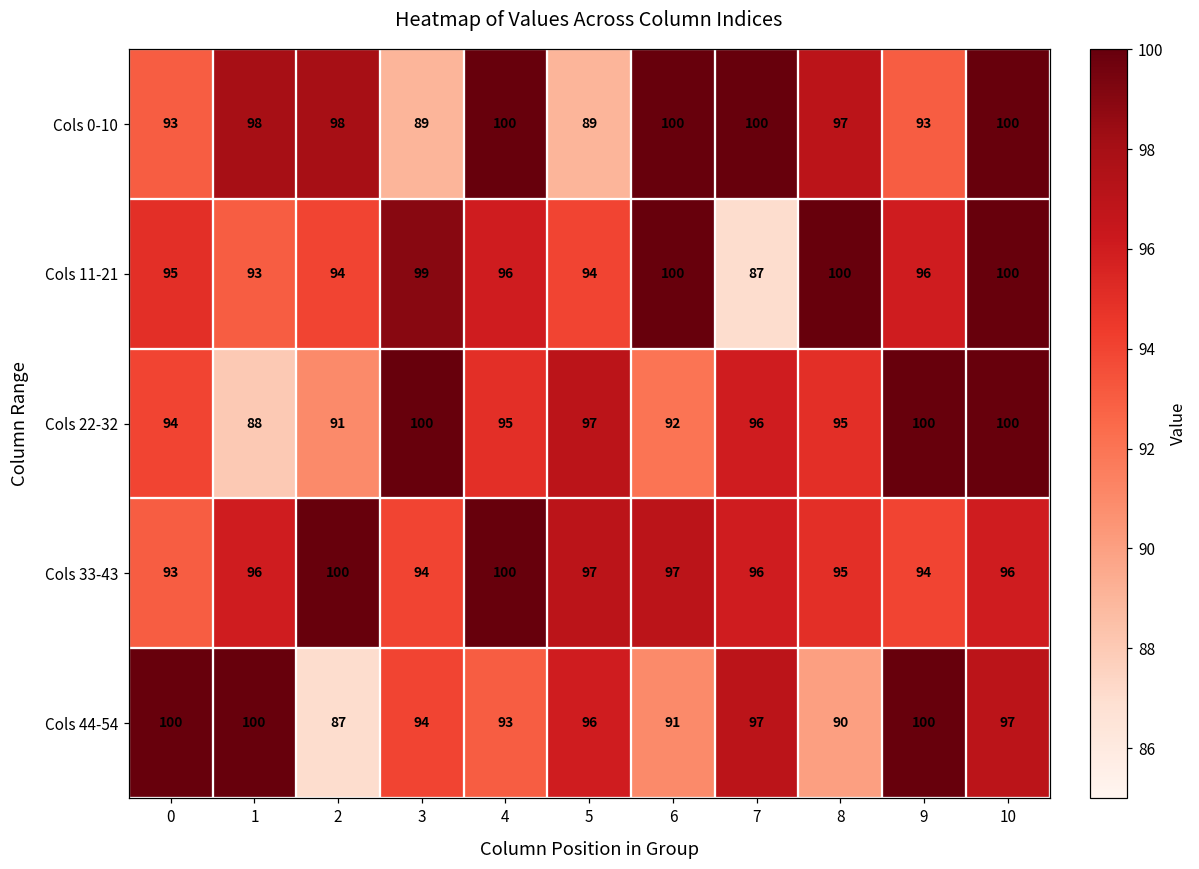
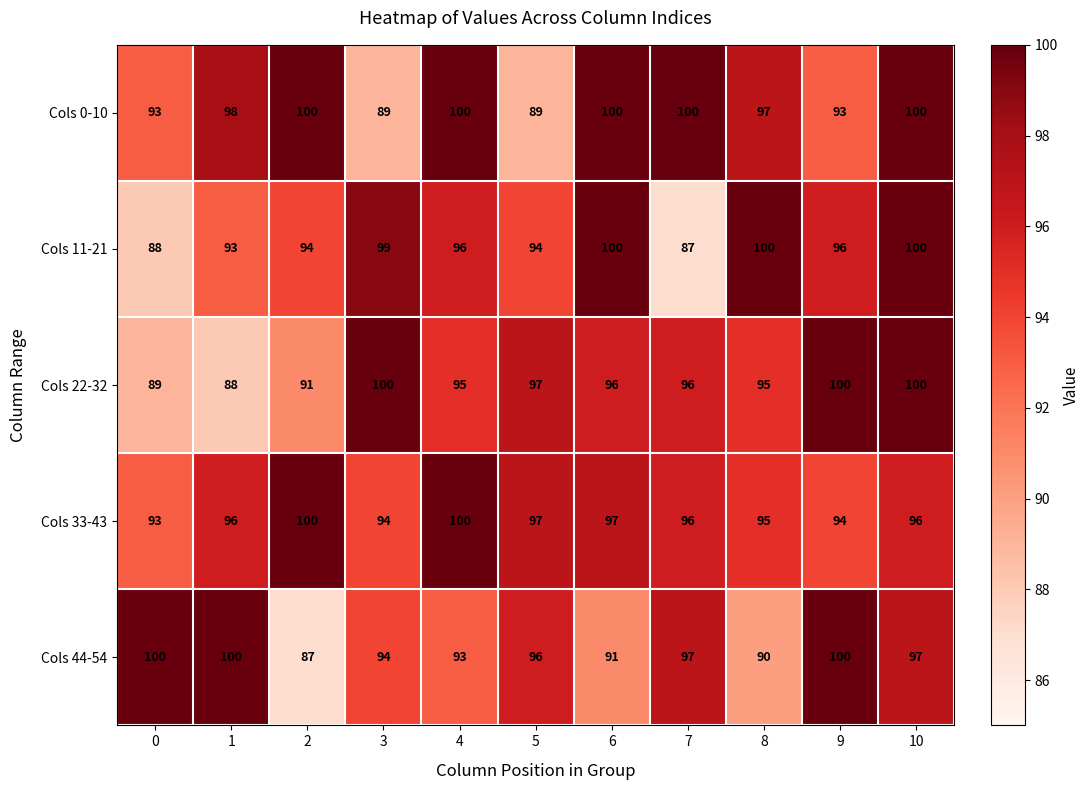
  {
    "Cols 0-10": {
      "0": 93,
      "1": 98,
-     "2": 98,
+     "2": 100,
      "3": 89,
      "4": 100,
      "5": 89,
      "6": 100,
      "7": 100,
      "8": 97,
      "9": 93,
      "10": 100
    },
    "Cols 11-21": {
-     "0": 95,
+     "0": 88,
      "1": 93,
      "2": 94,
      "3": 99,
      "4": 96,
      "5": 94,
      "6": 100,
      "7": 87,
      "8": 100,
      "9": 96,
      "10": 100
    },
    "Cols 22-32": {
-     "0": 94,
+     "0": 89,
      "1": 88,
      "2": 91,
      "3": 100,
      "4": 95,
      "5": 97,
-     "6": 92,
+     "6": 96,
      "7": 96,
      "8": 95,
      "9": 100,
      "10": 100
    },
    "Cols 33-43": {
      "0": 93,
      "1": 96,
      "2": 100,
      "3": 94,
      "4": 100,
      "5": 97,
      "6": 97,
      "7": 96,
      "8": 95,
      "9": 94,
      "10": 96
    },
    "Cols 44-54": {
      "0": 100,
      "1": 100,
      "2": 87,
      "3": 94,
      "4": 93,
      "5": 96,
      "6": 91,
      "7": 97,
      "8": 90,
      "9": 100,
      "10": 97
    }
  }
